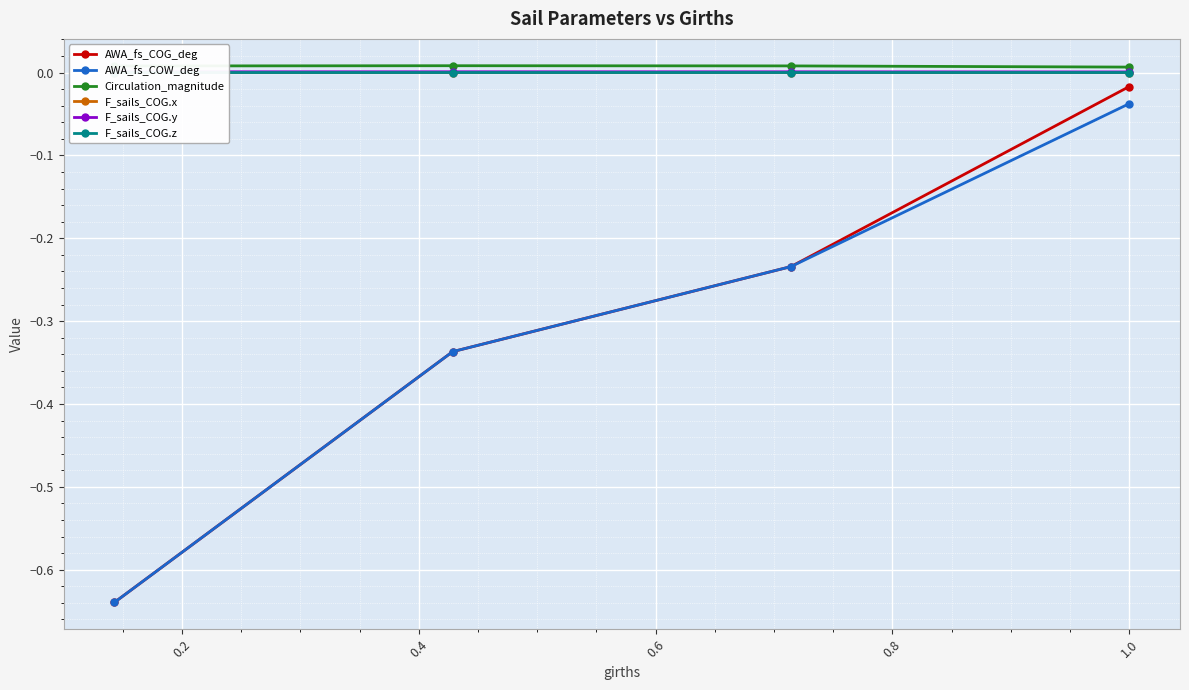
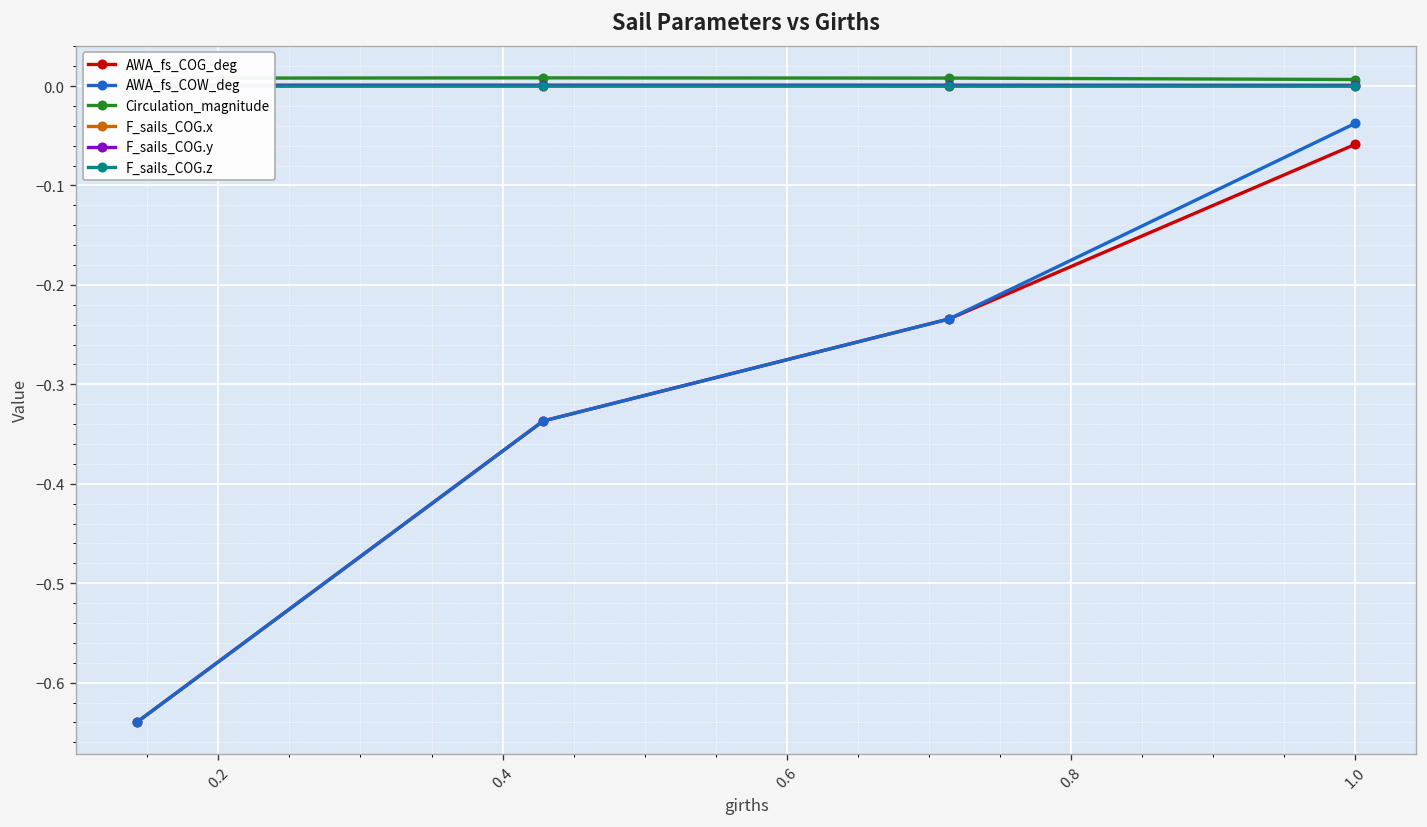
  {
    "AWA_fs_COG_deg": {
-     "1.0": -0.02
+     "1.0": -0.06
    },
    "AWA_fs_COW_deg": {
      "1.0": -0.04
    },
    "Circulation_magnitude": {
      "1.0": 0.01
    },
    "F_sails_COG.z": {
      "1.0": 0.00
    }
  }
